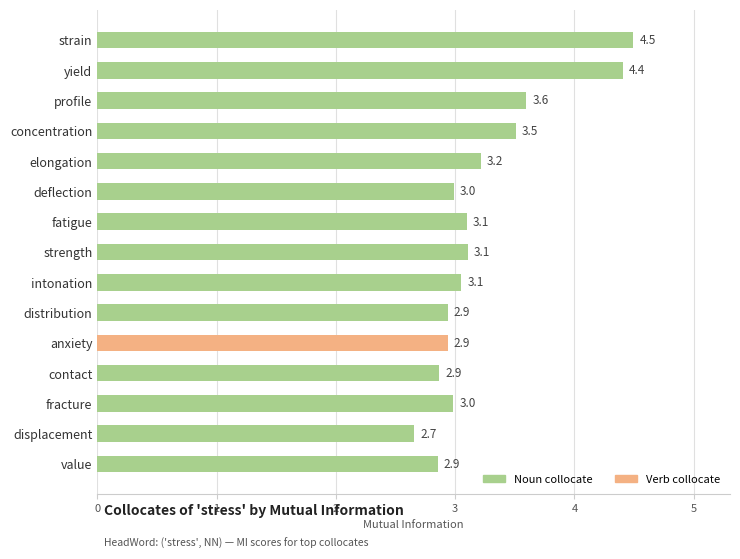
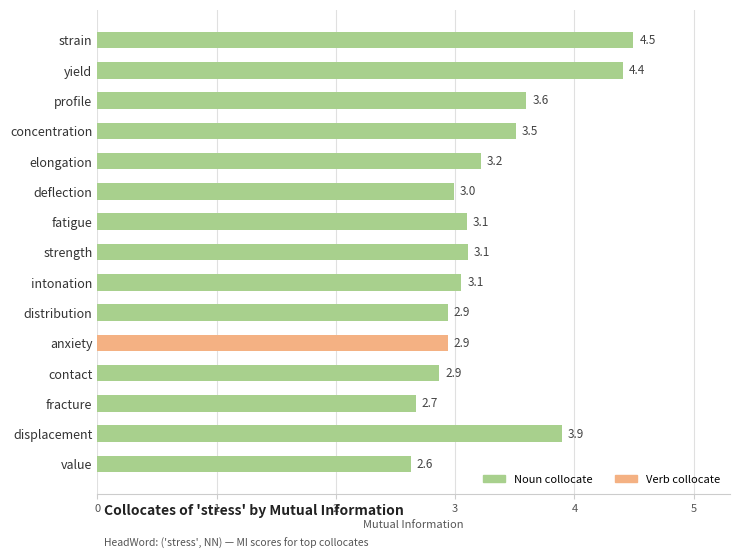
  {
    "strain": 4.5,
    "yield": 4.4,
    "profile": 3.6,
    "concentration": 3.5,
    "elongation": 3.2,
    "deflection": 3.0,
    "fatigue": 3.1,
    "strength": 3.1,
    "intonation": 3.1,
    "distribution": 2.9,
    "anxiety": 2.9,
    "contact": 2.9,
-   "fracture": 3.0,
-   "displacement": 2.7,
-   "value": 2.9
+   "fracture": 2.7,
+   "displacement": 3.9,
+   "value": 2.6
  }
